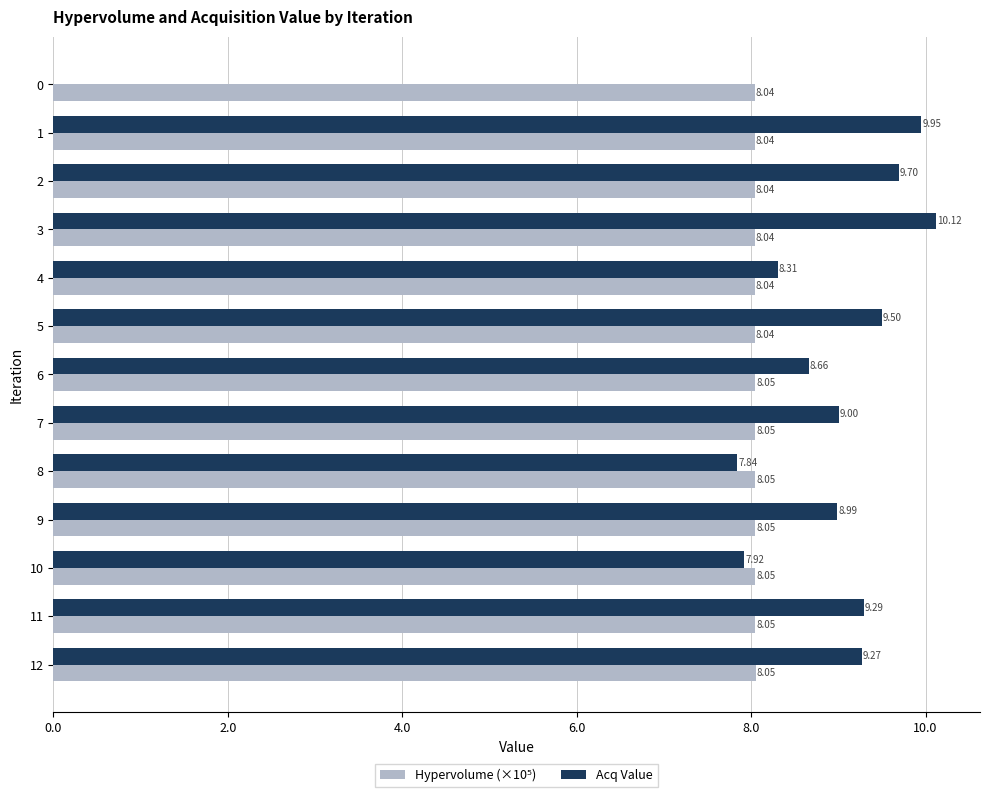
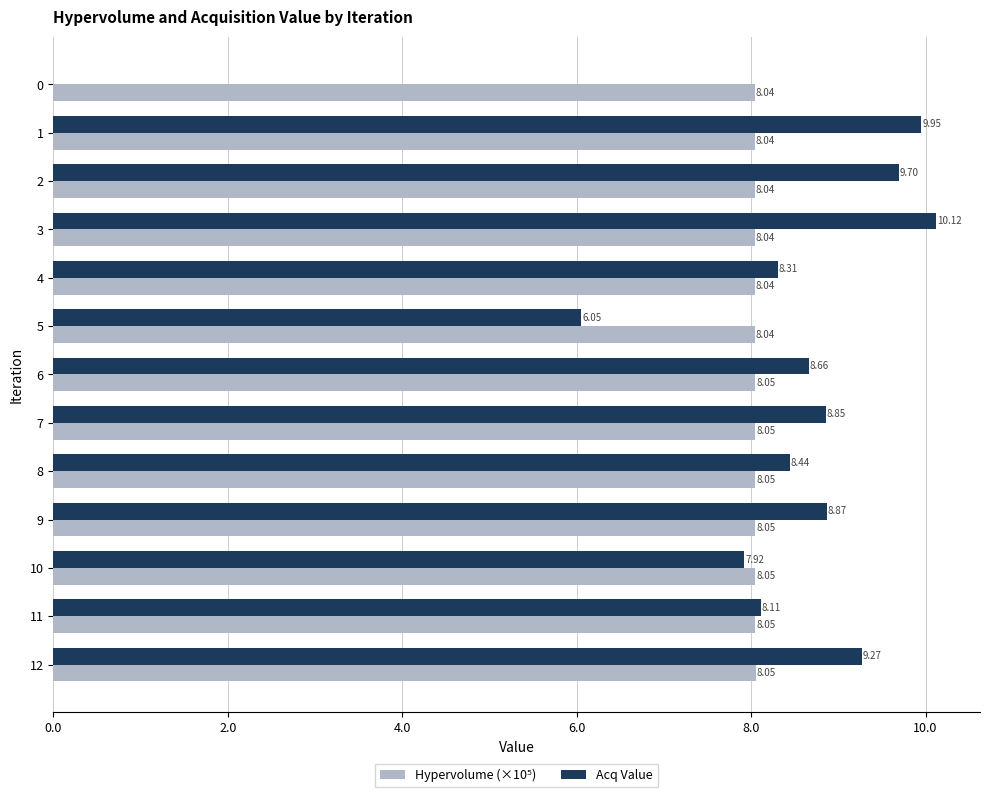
  {
    "Hypervolume (×10⁵)": {
      "0": 8.04,
      "1": 8.04,
      "2": 8.04,
      "3": 8.04,
      "4": 8.04,
      "5": 8.04,
      "6": 8.05,
      "7": 8.05,
      "8": 8.05,
      "9": 8.05,
      "10": 8.05,
      "11": 8.05,
      "12": 8.05
    },
    "Acq Value": {
      "1": 9.95,
      "2": 9.70,
      "3": 10.12,
      "4": 8.31,
-     "5": 9.50,
+     "5": 6.05,
      "6": 8.66,
-     "7": 9.00,
-     "8": 7.84,
-     "9": 8.99,
+     "7": 8.85,
+     "8": 8.44,
+     "9": 8.87,
      "10": 7.92,
-     "11": 9.29,
+     "11": 8.11,
      "12": 9.27
    }
  }
